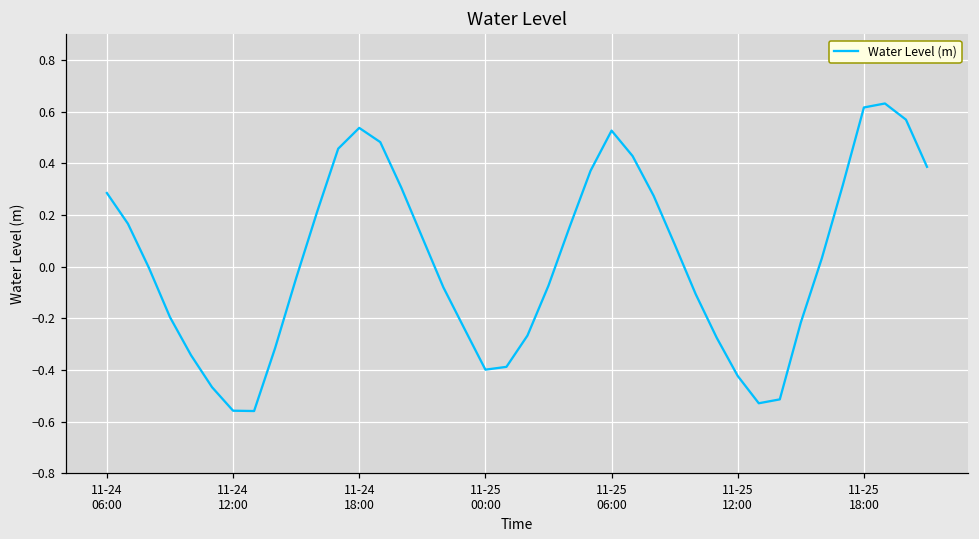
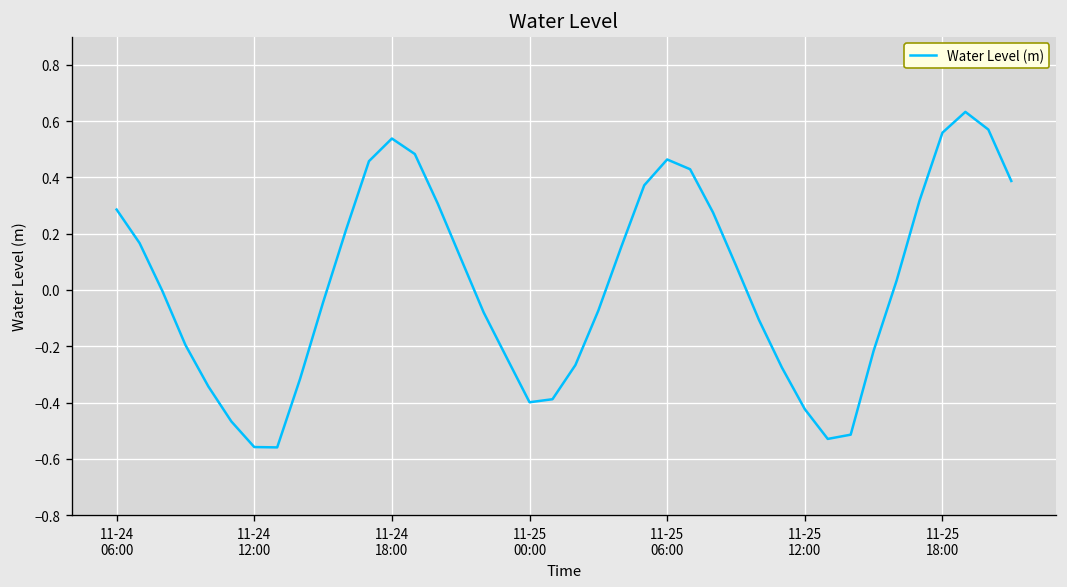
  {
    "11-24 06:00": 0.29,
    "11-24 12:00": -0.56,
    "11-24 18:00": 0.54,
    "11-25 00:00": -0.40,
-   "11-25 06:00": 0.53,
+   "11-25 06:00": 0.46,
    "11-25 12:00": -0.42,
-   "11-25 18:00": 0.62
+   "11-25 18:00": 0.56
  }
